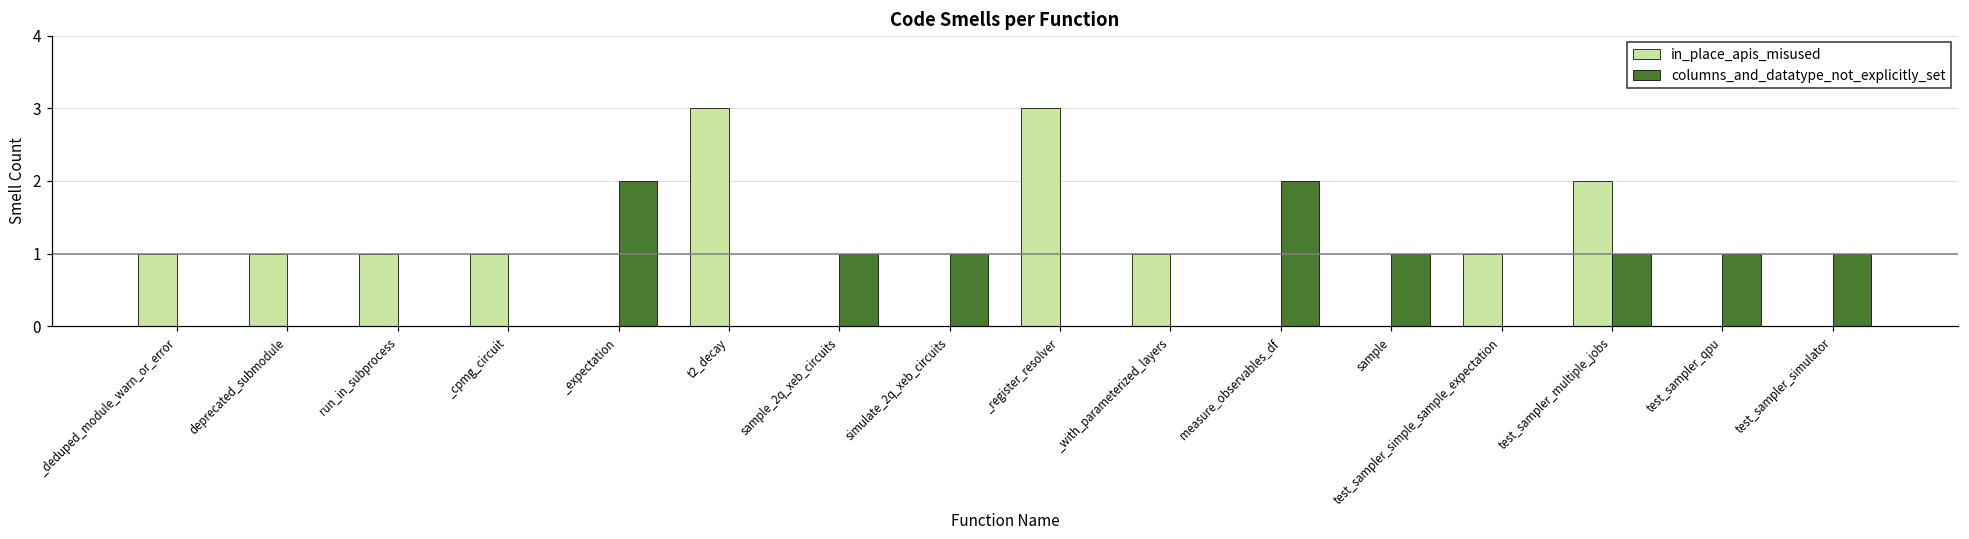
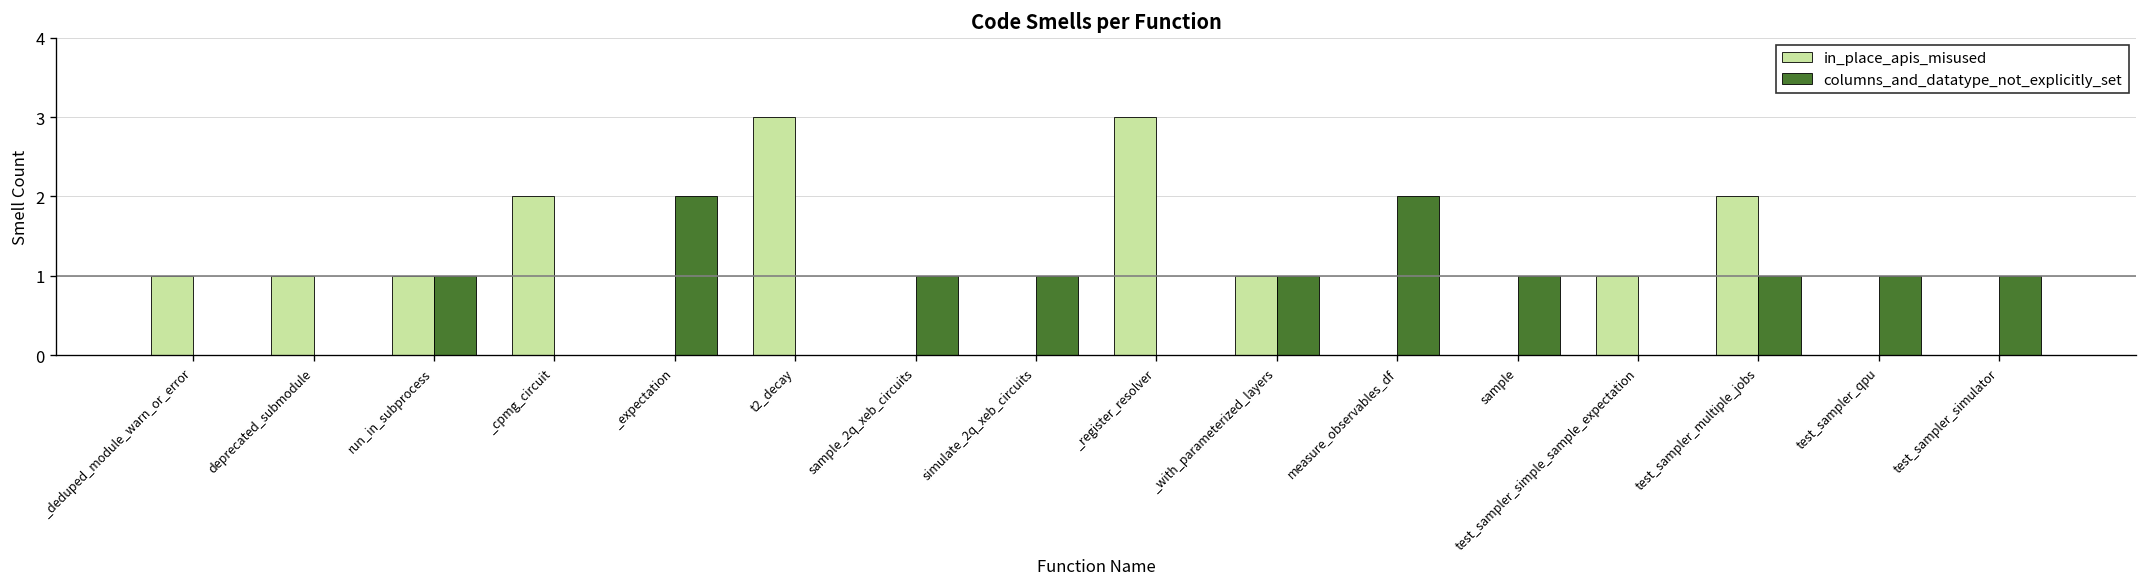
  {
    "in_place_apis_misused": {
      "_deduped_module_warn_or_error": 1,
      "deprecated_submodule": 1,
      "run_in_subprocess": 1,
-     "_cpmg_circuit": 1,
+     "_cpmg_circuit": 2,
      "_expectation": 0,
      "t2_decay": 3,
      "sample_2q_xeb_circuits": 0,
      "simulate_2q_xeb_circuits": 0,
      "_register_resolver": 3,
      "_with_parameterized_layers": 1,
      "measure_observables_df": 0,
      "sample": 0,
      "test_sampler_simple_sample_expectation": 1,
      "test_sampler_multiple_jobs": 2,
      "test_sampler_qpu": 0,
      "test_sampler_simulator": 0
    },
    "columns_and_datatype_not_explicitly_set": {
      "_deduped_module_warn_or_error": 0,
      "deprecated_submodule": 0,
-     "run_in_subprocess": 0,
+     "run_in_subprocess": 1,
      "_cpmg_circuit": 0,
      "_expectation": 2,
      "t2_decay": 0,
      "sample_2q_xeb_circuits": 1,
      "simulate_2q_xeb_circuits": 1,
      "_register_resolver": 0,
-     "_with_parameterized_layers": 0,
+     "_with_parameterized_layers": 1,
      "measure_observables_df": 2,
      "sample": 1,
      "test_sampler_simple_sample_expectation": 0,
      "test_sampler_multiple_jobs": 1,
      "test_sampler_qpu": 1,
      "test_sampler_simulator": 1
    }
  }
